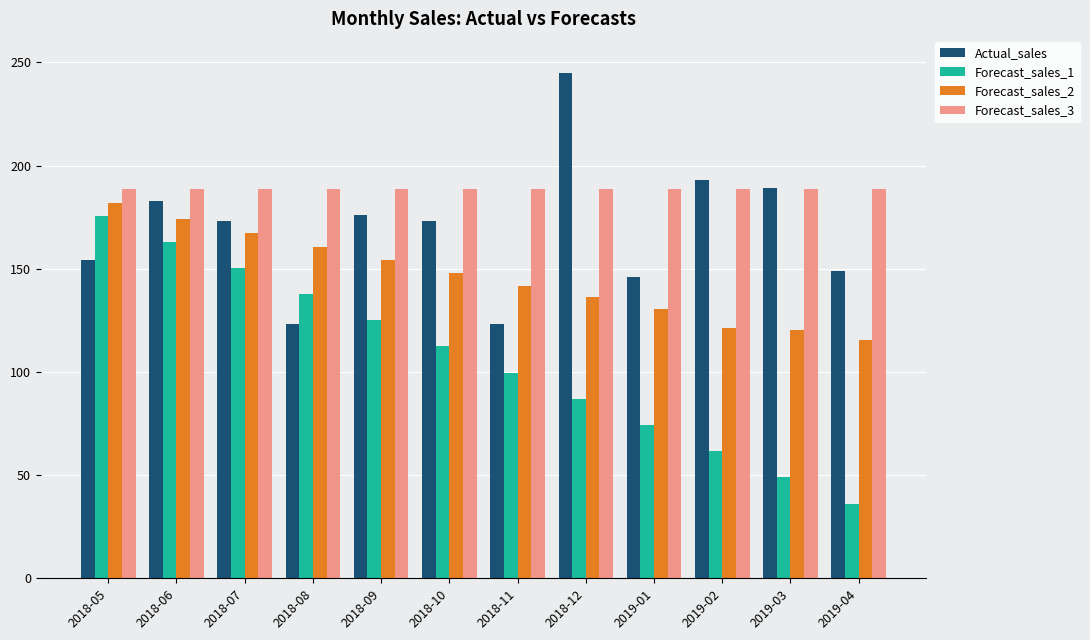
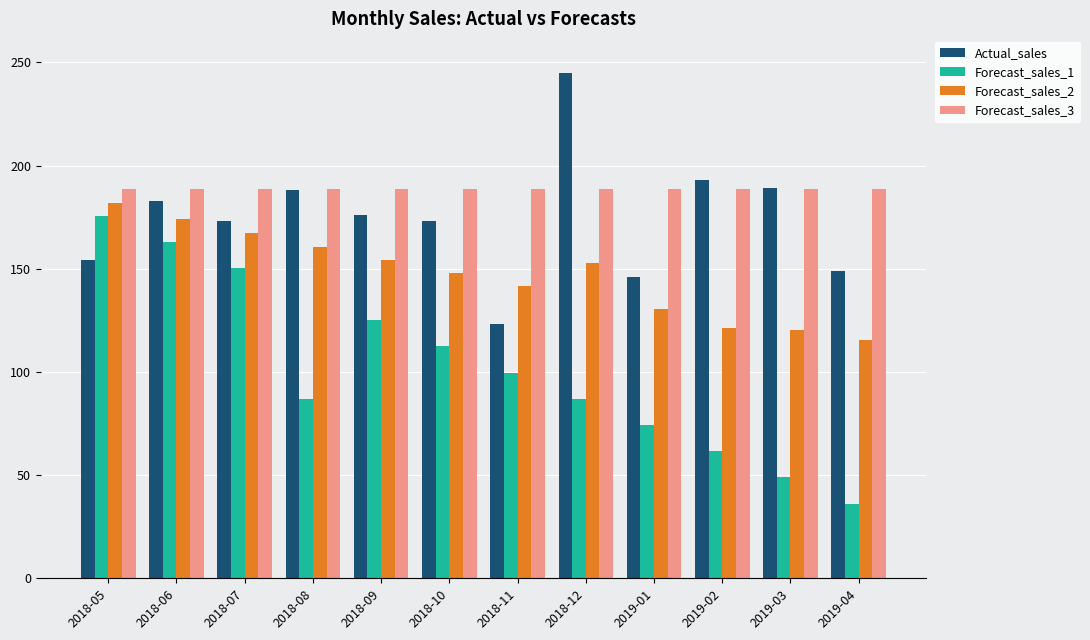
  {
    "Actual_sales": {
      "2018-05": 154,
      "2018-06": 183,
      "2018-07": 173,
-     "2018-08": 123,
+     "2018-08": 188,
      "2018-09": 176,
      "2018-10": 173,
      "2018-11": 123,
      "2018-12": 245,
      "2019-01": 146,
      "2019-02": 193,
      "2019-03": 189,
      "2019-04": 149
    },
    "Forecast_sales_1": {
      "2018-05": 176,
      "2018-06": 163,
      "2018-07": 150,
-     "2018-08": 138,
+     "2018-08": 87,
      "2018-09": 125,
      "2018-10": 112,
      "2018-11": 100,
      "2018-12": 87,
      "2019-01": 74,
      "2019-02": 62,
      "2019-03": 49,
      "2019-04": 36
    },
    "Forecast_sales_2": {
      "2018-05": 182,
      "2018-06": 174,
      "2018-07": 167,
      "2018-08": 161,
      "2018-09": 154,
      "2018-10": 148,
      "2018-11": 142,
-     "2018-12": 136,
+     "2018-12": 153,
      "2019-01": 131,
      "2019-02": 121,
      "2019-03": 120,
      "2019-04": 115
    },
    "Forecast_sales_3": {
      "2018-05": 189,
      "2018-06": 189,
      "2018-07": 189,
      "2018-08": 189,
      "2018-09": 189,
      "2018-10": 189,
      "2018-11": 189,
      "2018-12": 189,
      "2019-01": 189,
      "2019-02": 189,
      "2019-03": 189,
      "2019-04": 189
    }
  }
